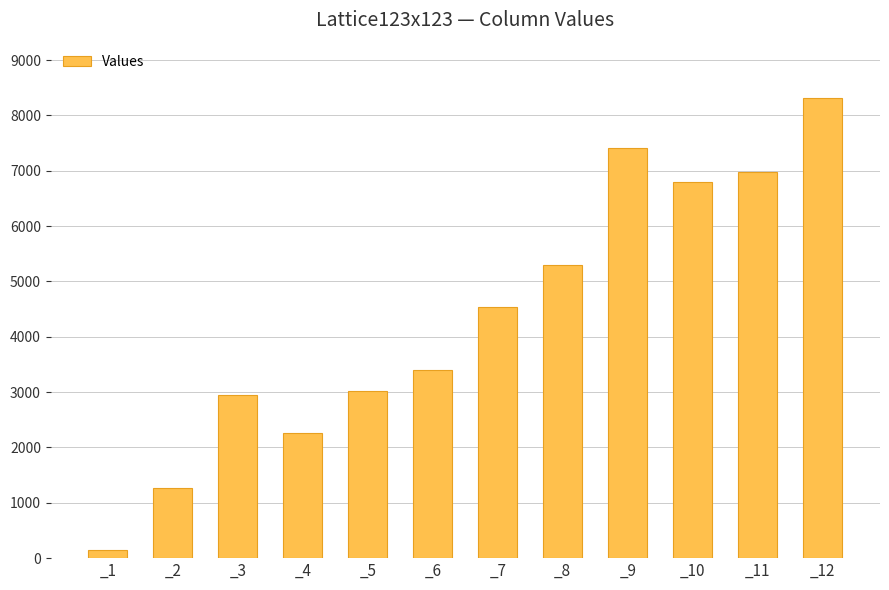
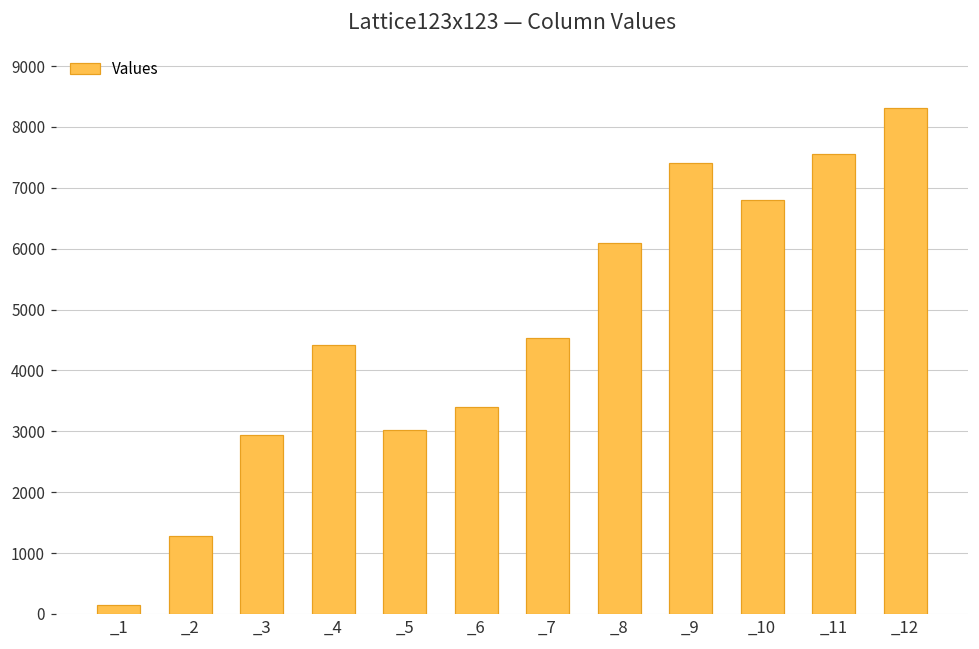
  {
    "_1": 200,
    "_2": 1300,
    "_3": 2900,
-   "_4": 2300,
+   "_4": 4400,
    "_5": 3000,
    "_6": 3400,
    "_7": 4500,
-   "_8": 5300,
+   "_8": 6100,
    "_9": 7400,
    "_10": 6800,
-   "_11": 7000,
+   "_11": 7600,
    "_12": 8300
  }
